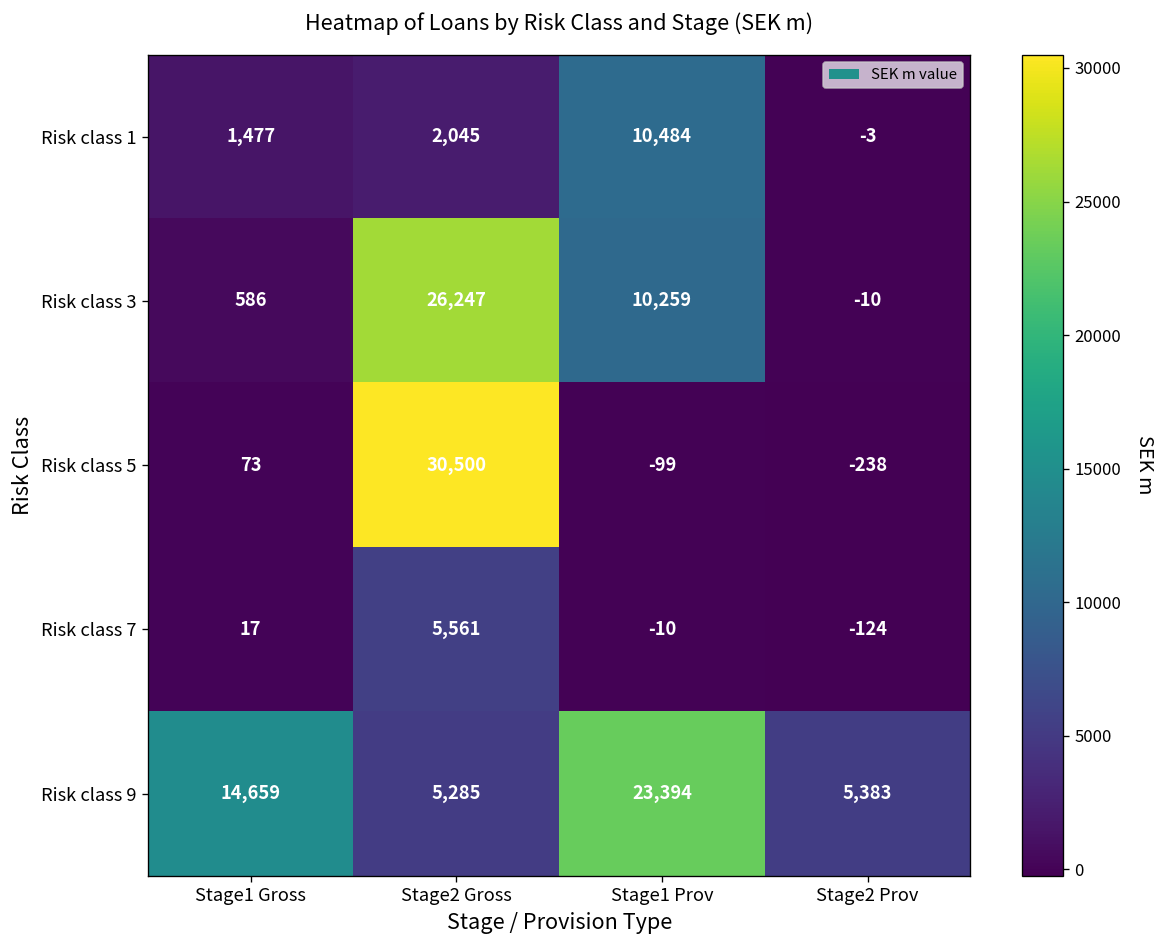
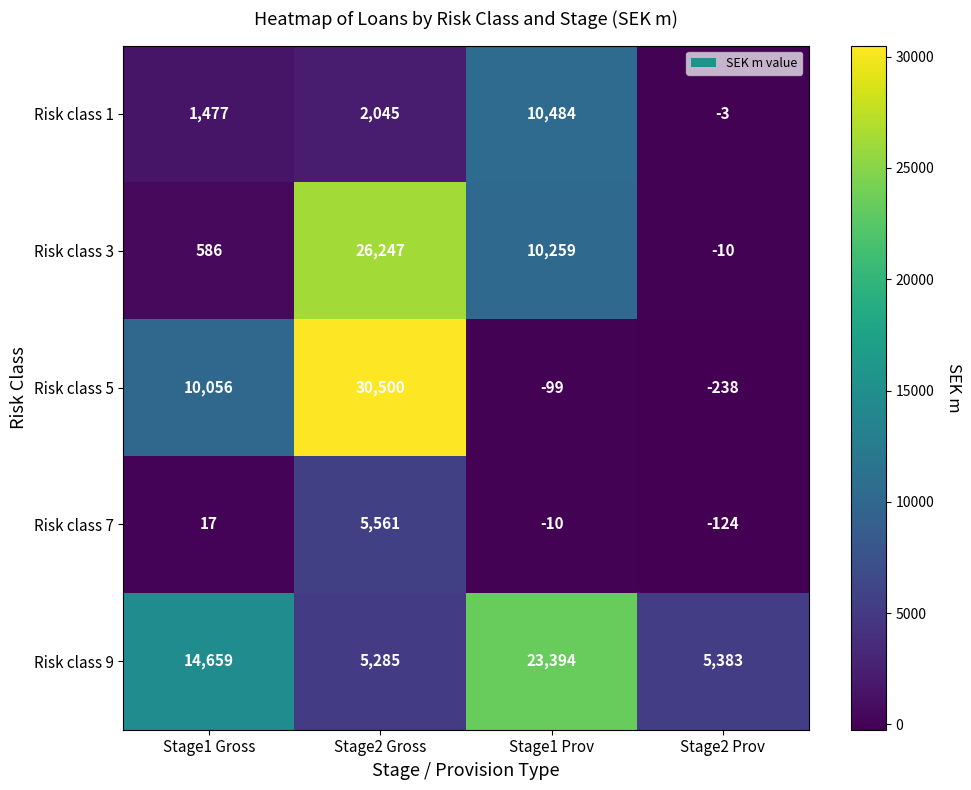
  {
    "Risk class 1": {
      "Stage1 Gross": "1,477",
      "Stage2 Gross": "2,045",
      "Stage1 Prov": "10,484",
      "Stage2 Prov": "-3"
    },
    "Risk class 3": {
      "Stage1 Gross": "586",
      "Stage2 Gross": "26,247",
      "Stage1 Prov": "10,259",
      "Stage2 Prov": "-10"
    },
    "Risk class 5": {
-     "Stage1 Gross": "73",
+     "Stage1 Gross": "10,056",
      "Stage2 Gross": "30,500",
      "Stage1 Prov": "-99",
      "Stage2 Prov": "-238"
    },
    "Risk class 7": {
      "Stage1 Gross": "17",
      "Stage2 Gross": "5,561",
      "Stage1 Prov": "-10",
      "Stage2 Prov": "-124"
    },
    "Risk class 9": {
      "Stage1 Gross": "14,659",
      "Stage2 Gross": "5,285",
      "Stage1 Prov": "23,394",
      "Stage2 Prov": "5,383"
    }
  }
